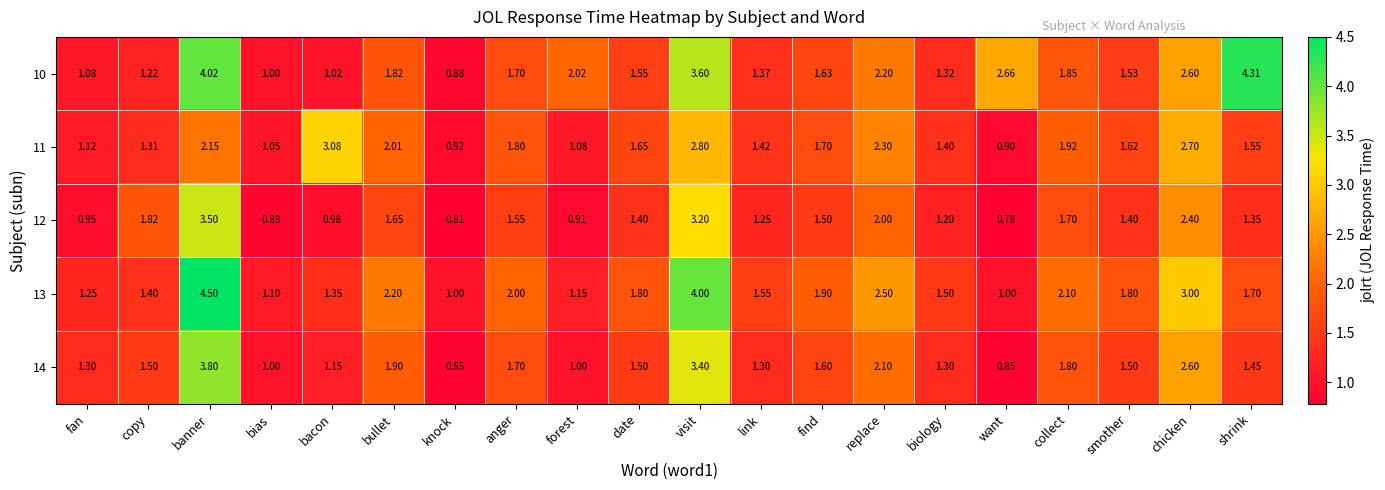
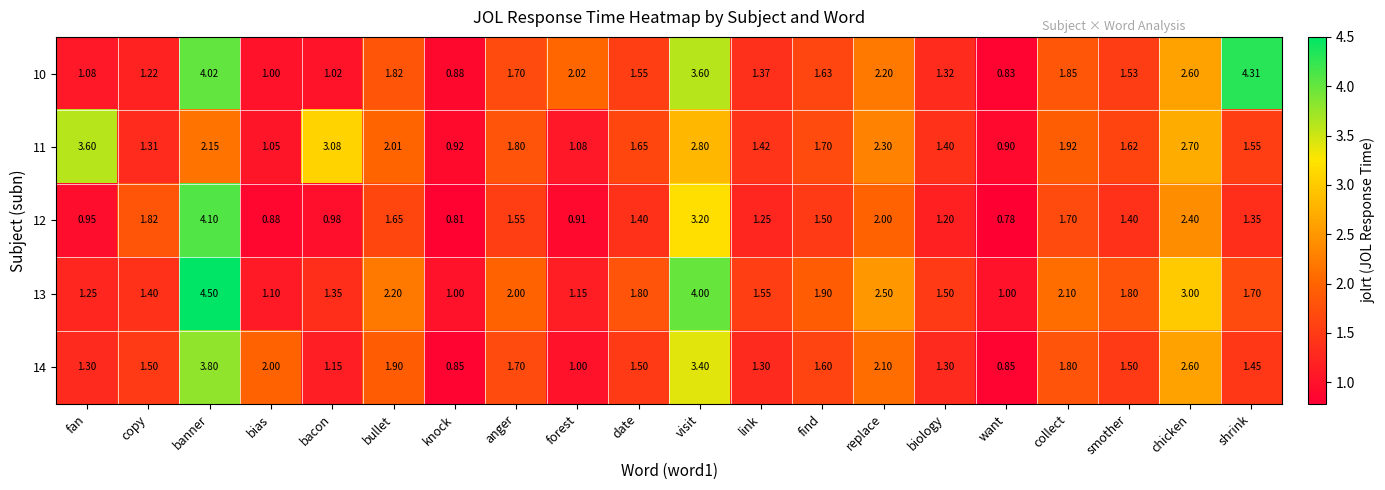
  {
    "10": {
      "fan": 1.08,
      "copy": 1.22,
      "banner": 4.02,
      "bias": 1.00,
      "bacon": 1.02,
      "bullet": 1.82,
      "knock": 0.88,
      "anger": 1.70,
      "forest": 2.02,
      "date": 1.55,
      "visit": 3.60,
      "link": 1.37,
      "find": 1.63,
      "replace": 2.20,
      "biology": 1.32,
-     "want": 2.66,
+     "want": 0.83,
      "collect": 1.85,
      "smother": 1.53,
      "chicken": 2.60,
      "shrink": 4.31
    },
    "11": {
-     "fan": 1.12,
+     "fan": 3.60,
      "copy": 1.31,
      "banner": 2.15,
      "bias": 1.05,
      "bacon": 3.08,
      "bullet": 2.01,
      "knock": 0.92,
      "anger": 1.80,
      "forest": 1.08,
      "date": 1.65,
      "visit": 2.80,
      "link": 1.42,
      "find": 1.70,
      "replace": 2.30,
      "biology": 1.40,
      "want": 0.90,
      "collect": 1.92,
      "smother": 1.62,
      "chicken": 2.70,
      "shrink": 1.55
    },
    "12": {
      "fan": 0.95,
      "copy": 1.82,
-     "banner": 3.50,
+     "banner": 4.10,
      "bias": 0.88,
      "bacon": 0.98,
      "bullet": 1.65,
      "knock": 0.81,
      "anger": 1.55,
      "forest": 0.91,
      "date": 1.40,
      "visit": 3.20,
      "link": 1.25,
      "find": 1.50,
      "replace": 2.00,
      "biology": 1.20,
      "want": 0.78,
      "collect": 1.70,
      "smother": 1.40,
      "chicken": 2.40,
      "shrink": 1.35
    },
    "13": {
      "fan": 1.25,
      "copy": 1.40,
      "banner": 4.50,
      "bias": 1.10,
      "bacon": 1.35,
      "bullet": 2.20,
      "knock": 1.00,
      "anger": 2.00,
      "forest": 1.15,
      "date": 1.80,
      "visit": 4.00,
      "link": 1.55,
      "find": 1.90,
      "replace": 2.50,
      "biology": 1.50,
      "want": 1.00,
      "collect": 2.10,
      "smother": 1.80,
      "chicken": 3.00,
      "shrink": 1.70
    },
    "14": {
      "fan": 1.30,
      "copy": 1.50,
      "banner": 3.80,
-     "bias": 1.00,
+     "bias": 2.00,
      "bacon": 1.15,
      "bullet": 1.90,
      "knock": 0.85,
      "anger": 1.70,
      "forest": 1.00,
      "date": 1.50,
      "visit": 3.40,
      "link": 1.30,
      "find": 1.60,
      "replace": 2.10,
      "biology": 1.30,
      "want": 0.85,
      "collect": 1.80,
      "smother": 1.50,
      "chicken": 2.60,
      "shrink": 1.45
    }
  }
